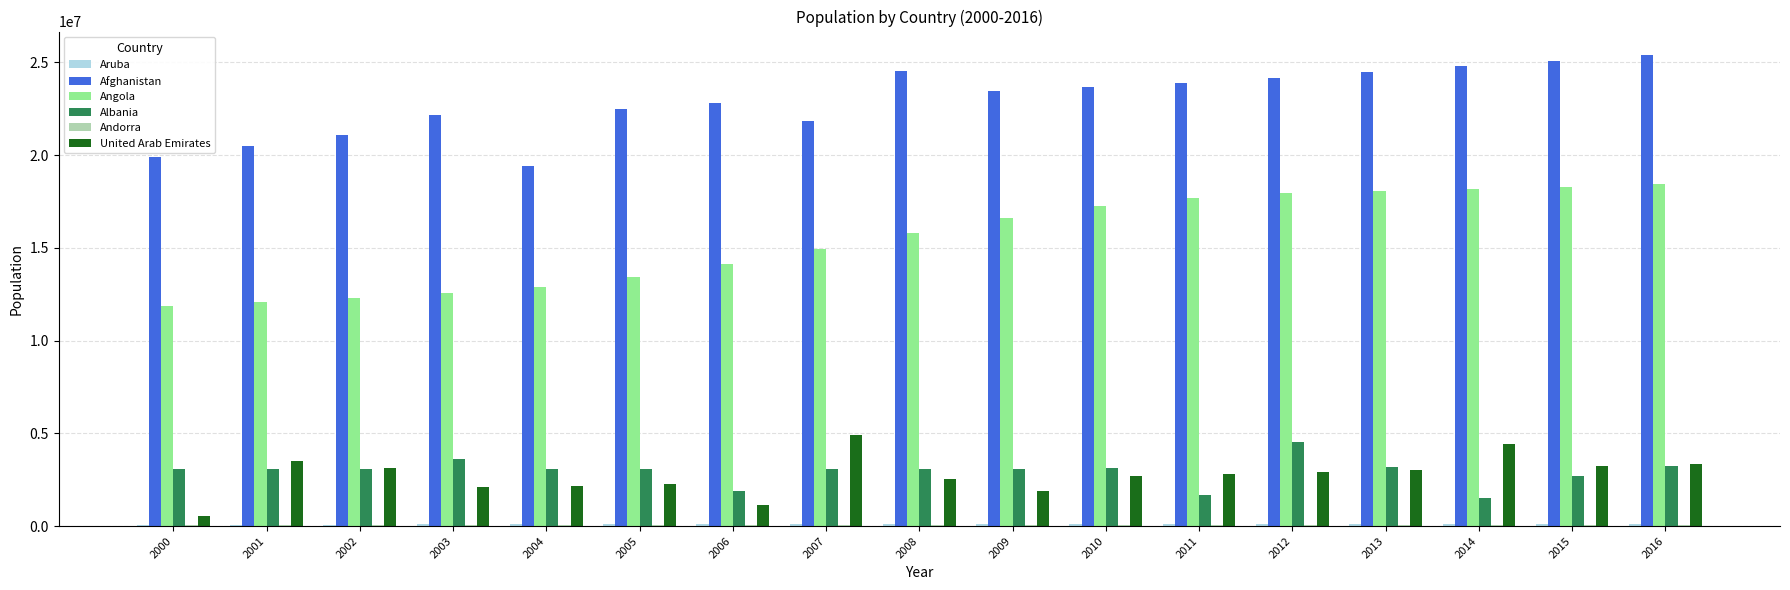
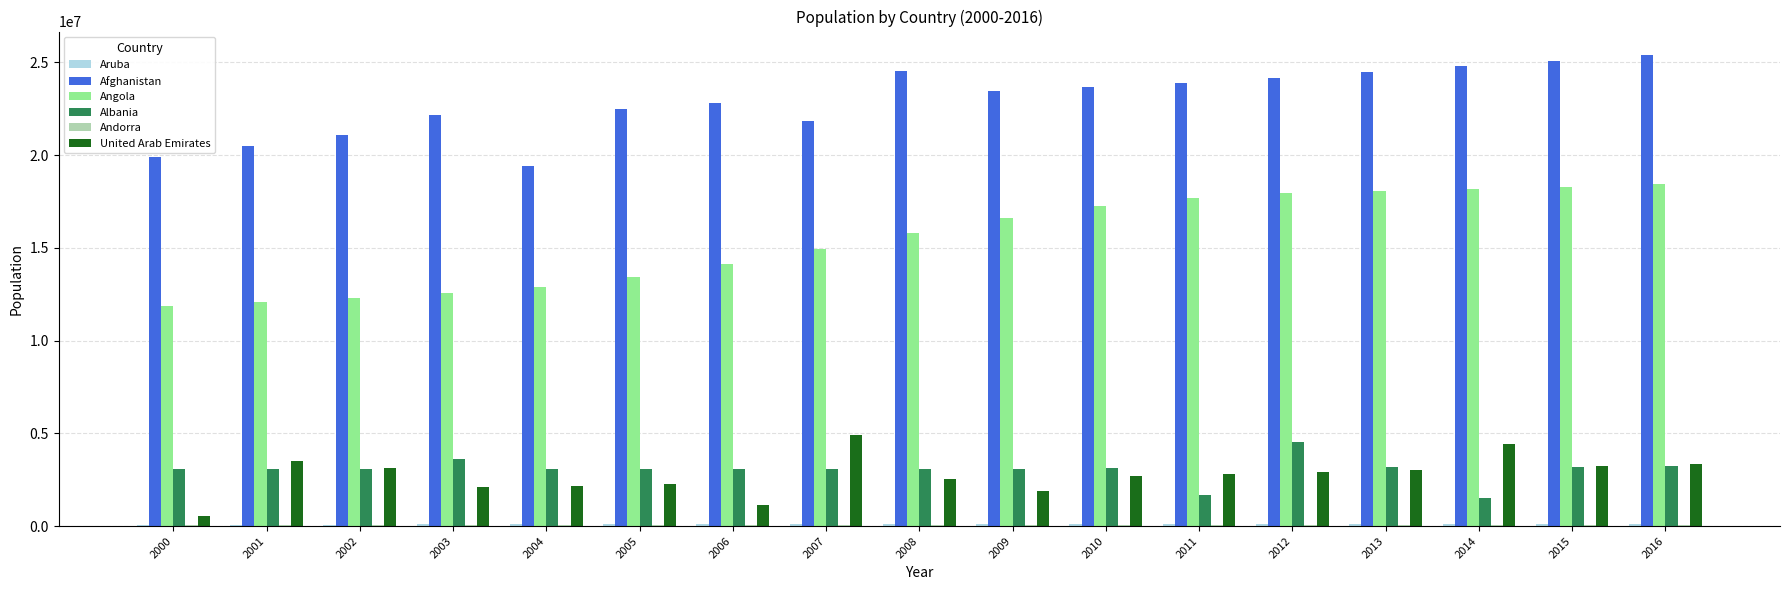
  {
    "Afghanistan": {
      "2000": 19900000,
      "2001": 20500000,
      "2002": 21100000,
      "2003": 22100000,
      "2004": 19400000,
      "2005": 22500000,
      "2006": 22800000,
      "2007": 21800000,
      "2008": 24600000,
      "2009": 23500000,
      "2010": 23700000,
      "2011": 23900000,
      "2012": 24200000,
      "2013": 24500000,
      "2014": 24800000,
      "2015": 25100000,
      "2016": 25400000
    },
    "Albania": {
      "2000": 3100000,
      "2001": 3100000,
      "2002": 3100000,
      "2003": 3600000,
      "2004": 3100000,
      "2005": 3100000,
-     "2006": 1900000,
+     "2006": 3100000,
      "2007": 3100000,
      "2008": 3100000,
      "2009": 3100000,
      "2010": 3100000,
      "2011": 1700000,
      "2012": 4500000,
      "2013": 3200000,
      "2014": 1500000,
-     "2015": 2700000,
+     "2015": 3200000,
      "2016": 3200000
    },
    "United Arab Emirates": {
      "2000": 500000,
      "2001": 3500000,
      "2002": 3100000,
      "2003": 2100000,
      "2004": 2200000,
      "2005": 2300000,
      "2006": 1100000,
      "2007": 4900000,
      "2008": 2500000,
      "2009": 1900000,
      "2010": 2700000,
      "2011": 2800000,
      "2012": 2900000,
      "2013": 3000000,
      "2014": 4400000,
      "2015": 3200000,
      "2016": 3300000
    }
  }
